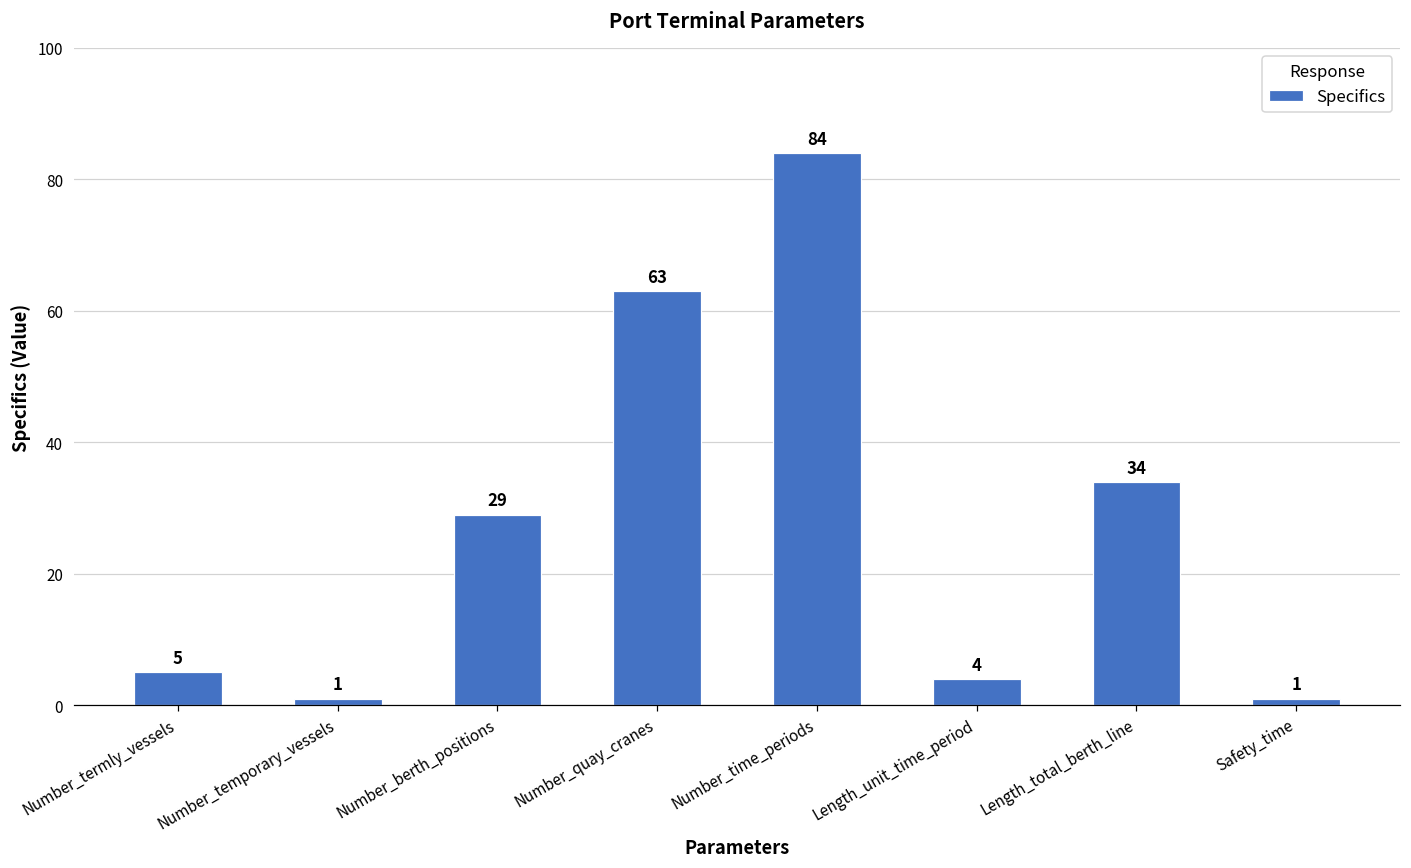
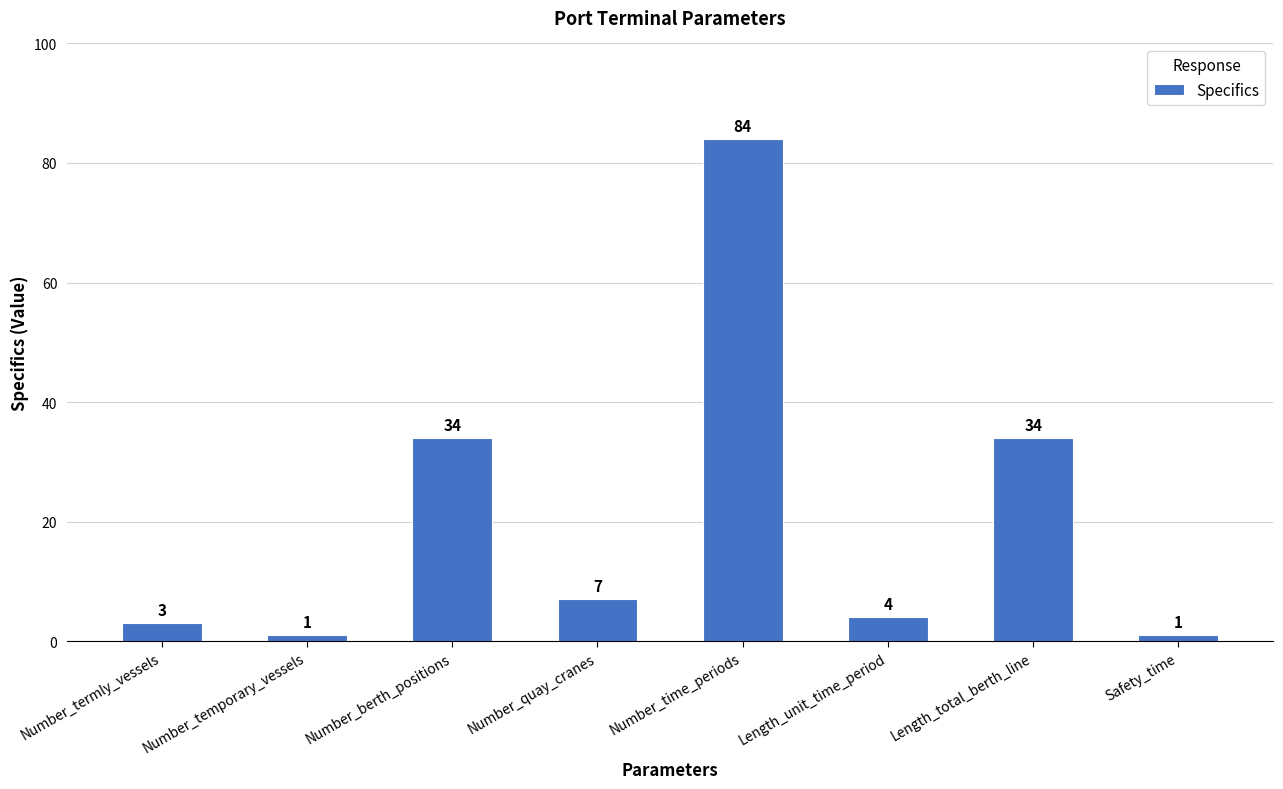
  {
-   "Number_termly_vessels": 5,
+   "Number_termly_vessels": 3,
    "Number_temporary_vessels": 1,
-   "Number_berth_positions": 29,
-   "Number_quay_cranes": 63,
+   "Number_berth_positions": 34,
+   "Number_quay_cranes": 7,
    "Number_time_periods": 84,
    "Length_unit_time_period": 4,
    "Length_total_berth_line": 34,
    "Safety_time": 1
  }
